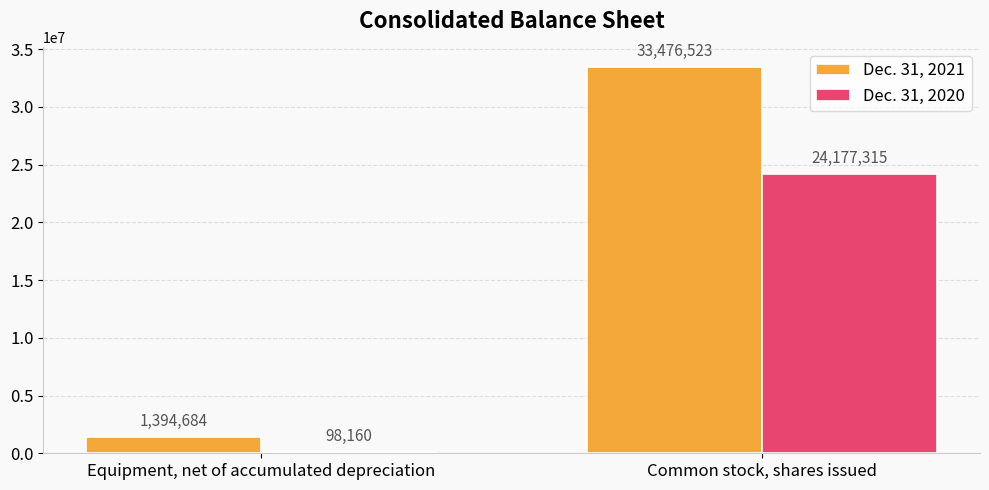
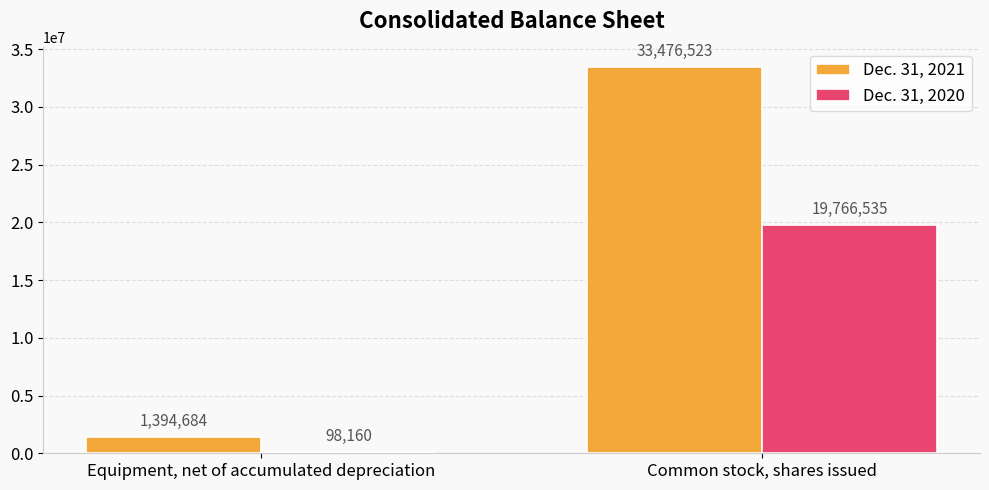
  {
    "Dec. 31, 2021": {
      "Equipment, net of accumulated depreciation": "1,394,684",
      "Common stock, shares issued": "33,476,523"
    },
    "Dec. 31, 2020": {
      "Equipment, net of accumulated depreciation": "98,160",
-     "Common stock, shares issued": "24,177,315"
+     "Common stock, shares issued": "19,766,535"
    }
  }
